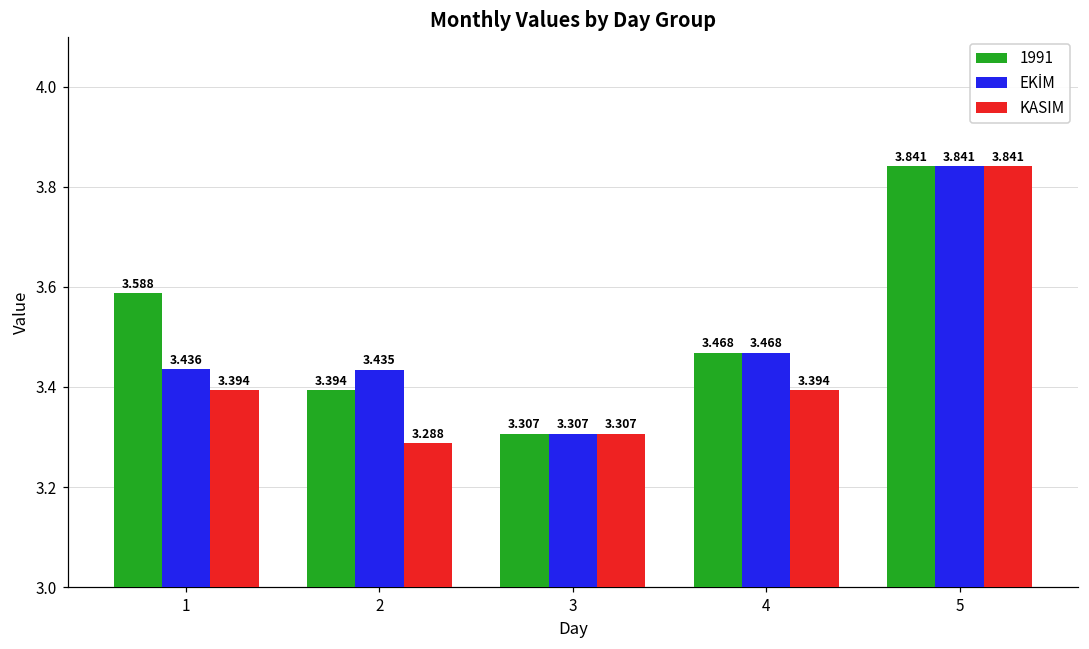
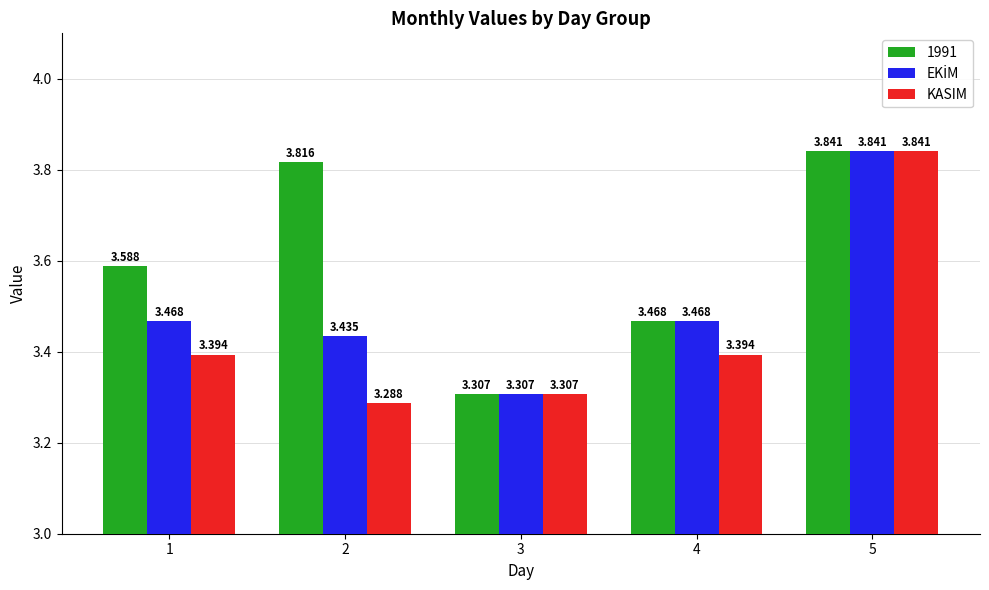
  {
    "1991": {
      "1": 3.588,
-     "2": 3.394,
+     "2": 3.816,
      "3": 3.307,
      "4": 3.468,
      "5": 3.841
    },
    "EKİM": {
-     "1": 3.436,
+     "1": 3.468,
      "2": 3.435,
      "3": 3.307,
      "4": 3.468,
      "5": 3.841
    },
    "KASIM": {
      "1": 3.394,
      "2": 3.288,
      "3": 3.307,
      "4": 3.394,
      "5": 3.841
    }
  }
